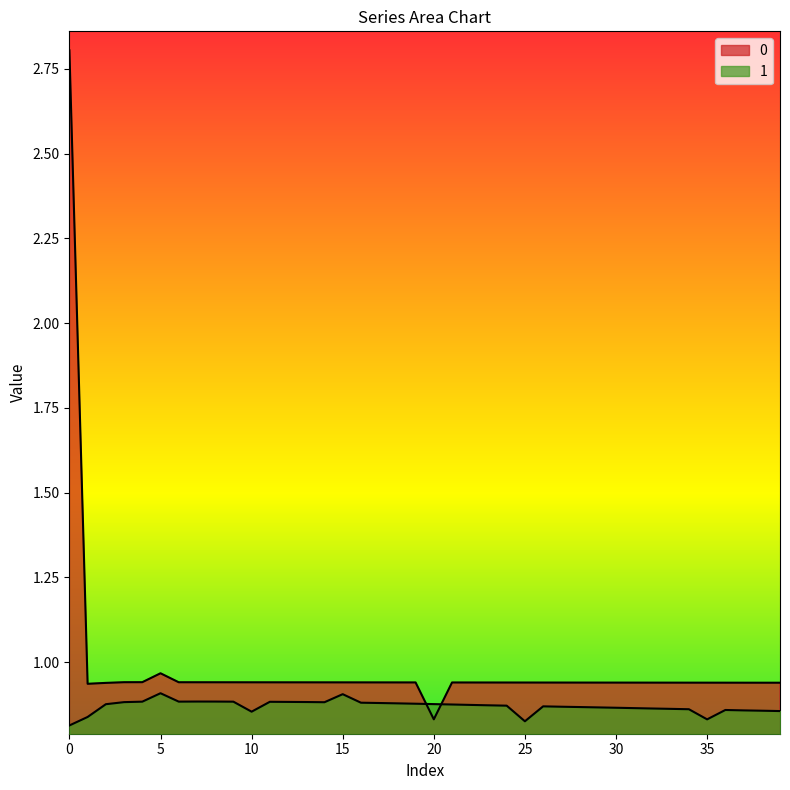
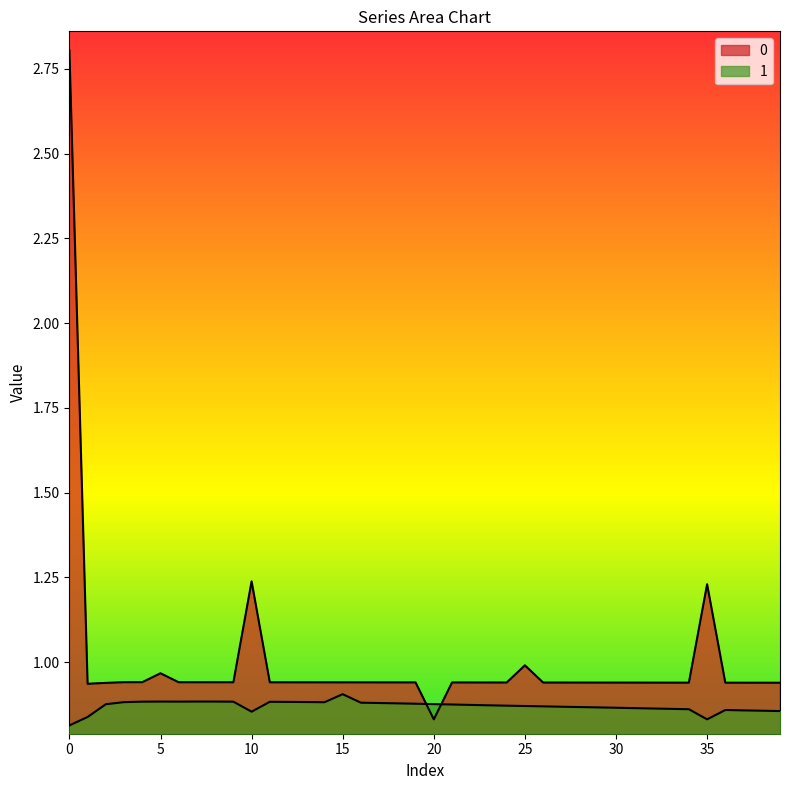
  {
    "0": {
      "0": 2.80,
      "5": 0.97,
-     "10": 0.94,
+     "10": 1.24,
      "15": 0.94,
      "20": 0.83,
-     "25": 0.94,
+     "25": 0.99,
      "30": 0.94,
-     "35": 0.94
+     "35": 1.23
    },
    "1": {
      "0": 0.81,
-     "5": 0.91,
+     "5": 0.88,
      "10": 0.85,
      "15": 0.91,
      "20": 0.88,
-     "25": 0.83,
+     "25": 0.87,
      "30": 0.87,
      "35": 0.83
    }
  }
